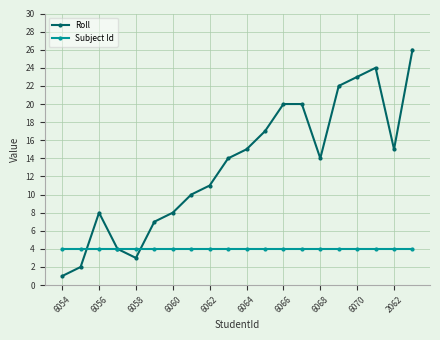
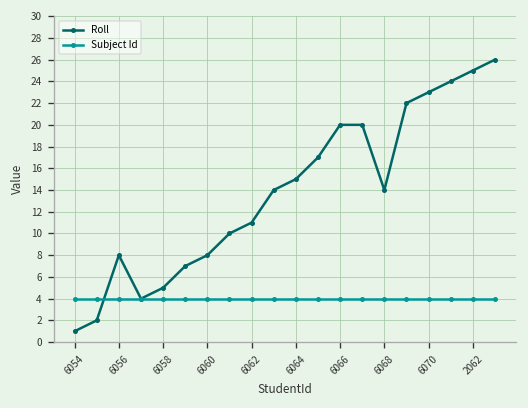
  {
    "Roll": {
      "6054": 1,
      "6056": 8,
-     "6058": 3,
+     "6058": 5,
      "6060": 8,
      "6062": 11,
      "6064": 15,
      "6066": 20,
      "6068": 14,
      "6070": 23,
-     "2062": 15
+     "2062": 25
    },
    "Subject Id": {
      "6054": 4,
      "6056": 4,
      "6058": 4,
      "6060": 4,
      "6062": 4,
      "6064": 4,
      "6066": 4,
      "6068": 4,
      "6070": 4,
      "2062": 4
    }
  }
